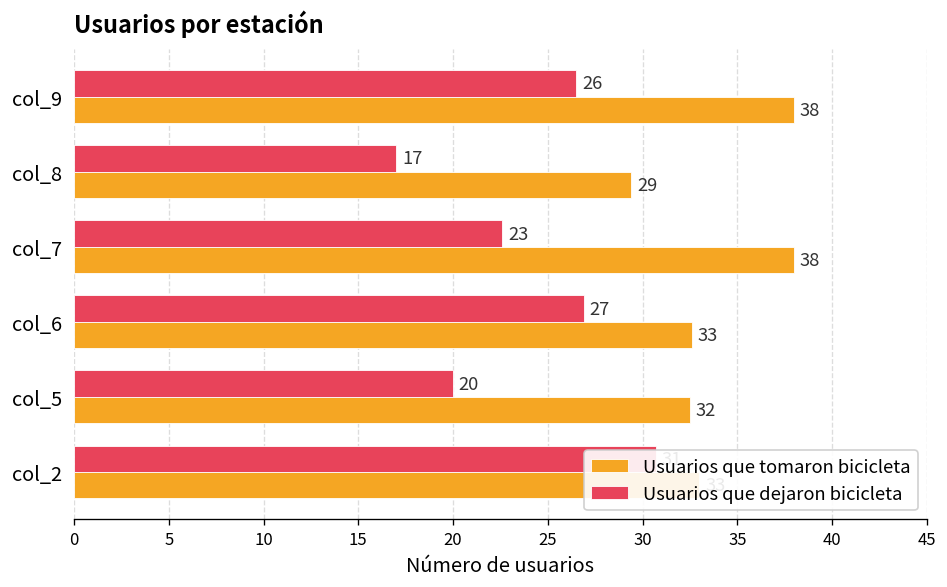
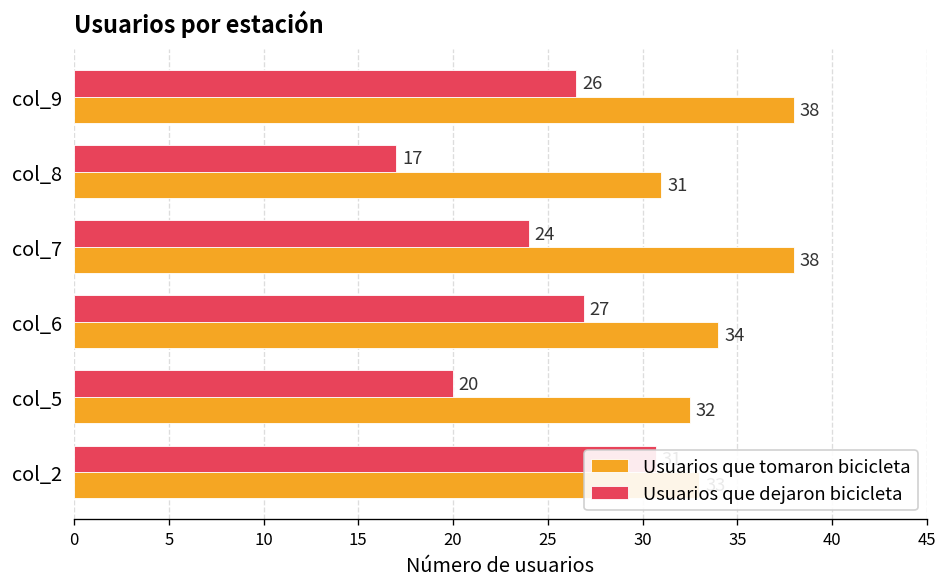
  {
    "Usuarios que tomaron bicicleta": {
      "col_9": 38,
-     "col_8": 29,
+     "col_8": 31,
      "col_7": 38,
-     "col_6": 33,
+     "col_6": 34,
      "col_5": 32
    },
    "Usuarios que dejaron bicicleta": {
      "col_9": 26,
      "col_8": 17,
-     "col_7": 23,
+     "col_7": 24,
      "col_6": 27,
      "col_5": 20
    }
  }
